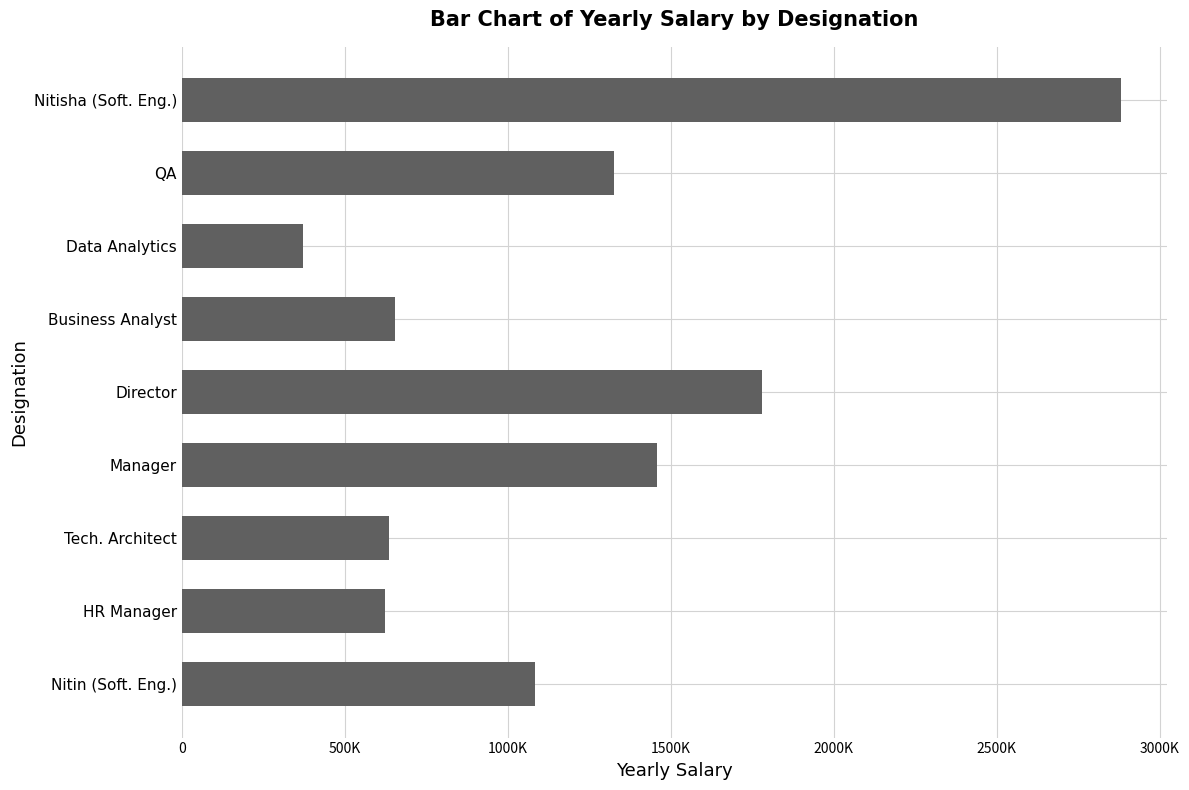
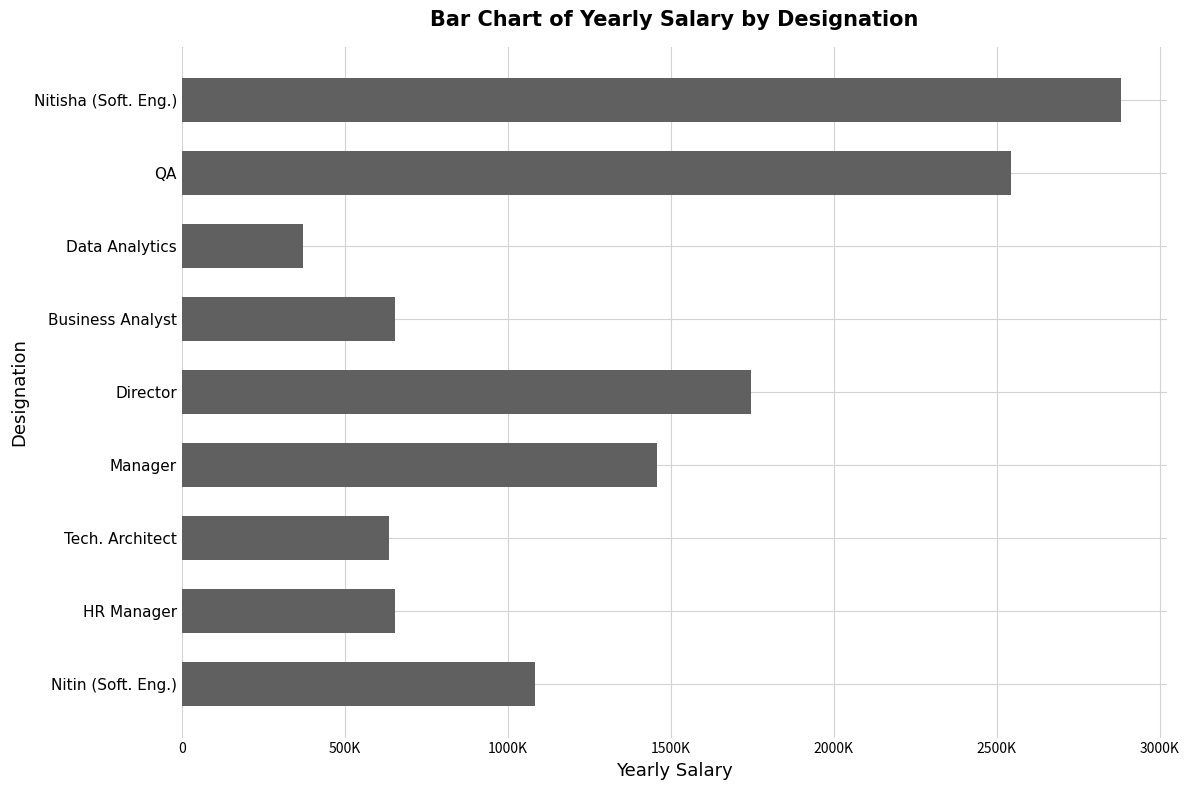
  {
    "Nitisha (Soft. Eng.)": 2880000,
-   "QA": 1320000,
+   "QA": 2540000,
    "Data Analytics": 370000,
    "Business Analyst": 650000,
-   "Director": 1780000,
+   "Director": 1750000,
    "Manager": 1460000,
    "Tech. Architect": 640000,
-   "HR Manager": 620000,
+   "HR Manager": 650000,
    "Nitin (Soft. Eng.)": 1080000
  }
